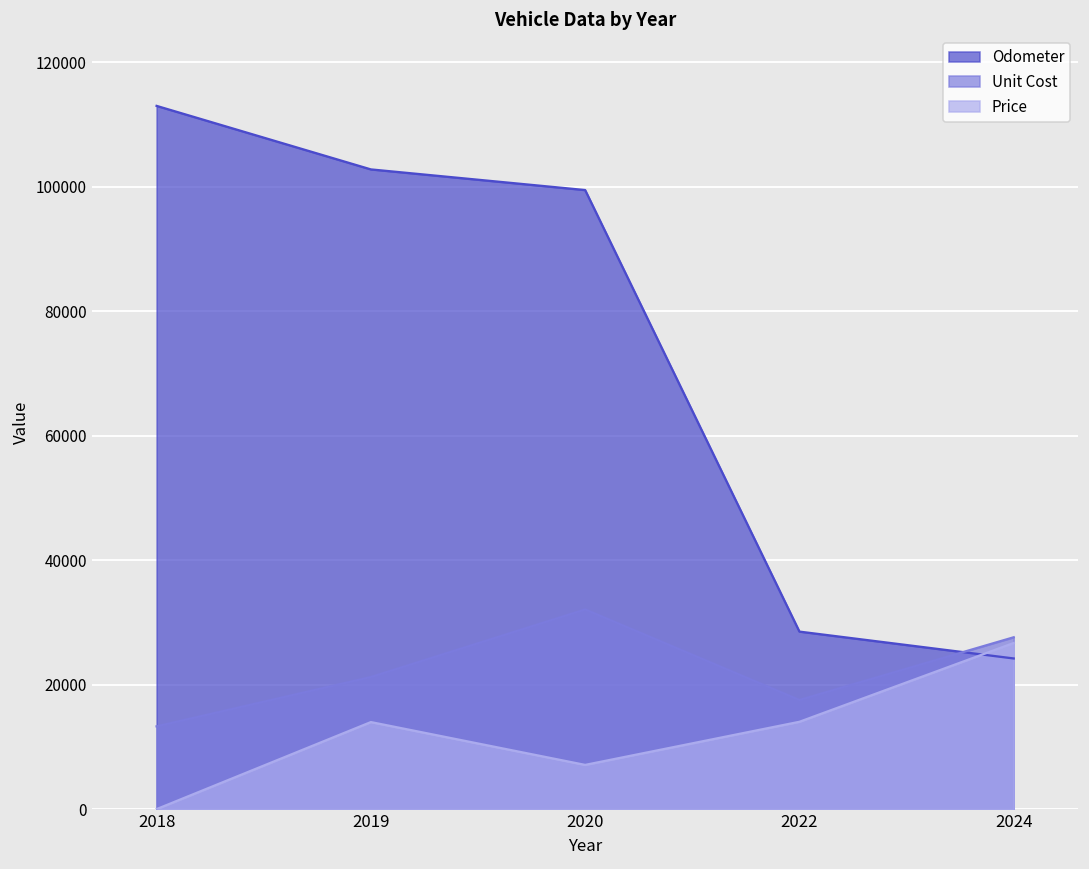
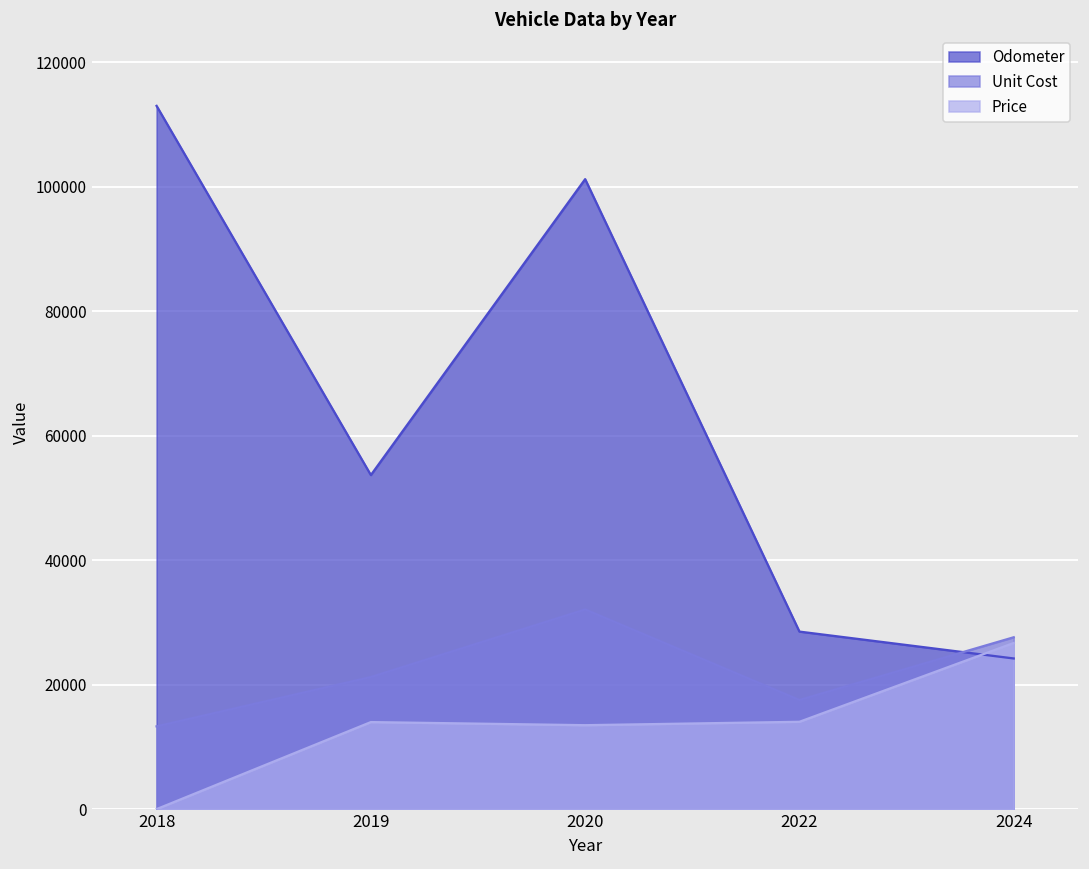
  {
    "Odometer": {
      "2018": 113000,
-     "2019": 103000,
-     "2020": 99000,
+     "2019": 54000,
+     "2020": 101000,
      "2022": 29000,
      "2024": 24000
    },
    "Unit Cost": {
      "2018": 13000,
      "2019": 21000,
      "2020": 32000,
      "2022": 18000,
      "2024": 28000
    },
    "Price": {
      "2018": 0,
      "2019": 14000,
-     "2020": 7000,
+     "2020": 13000,
      "2022": 14000,
      "2024": 27000
    }
  }
